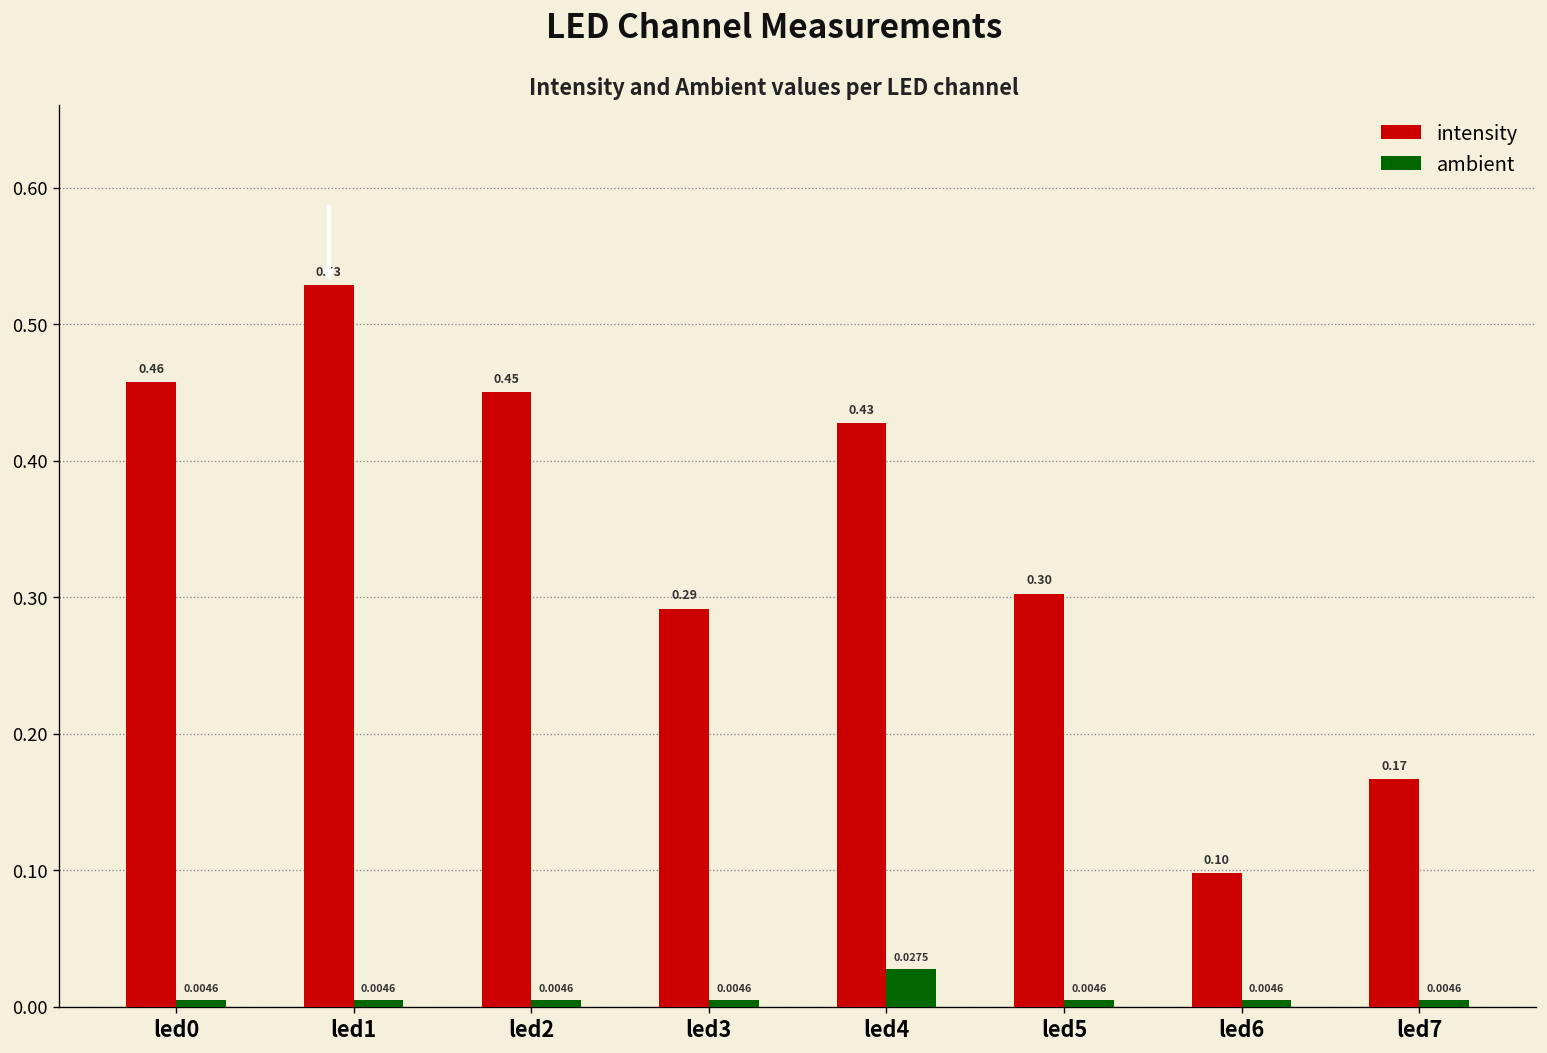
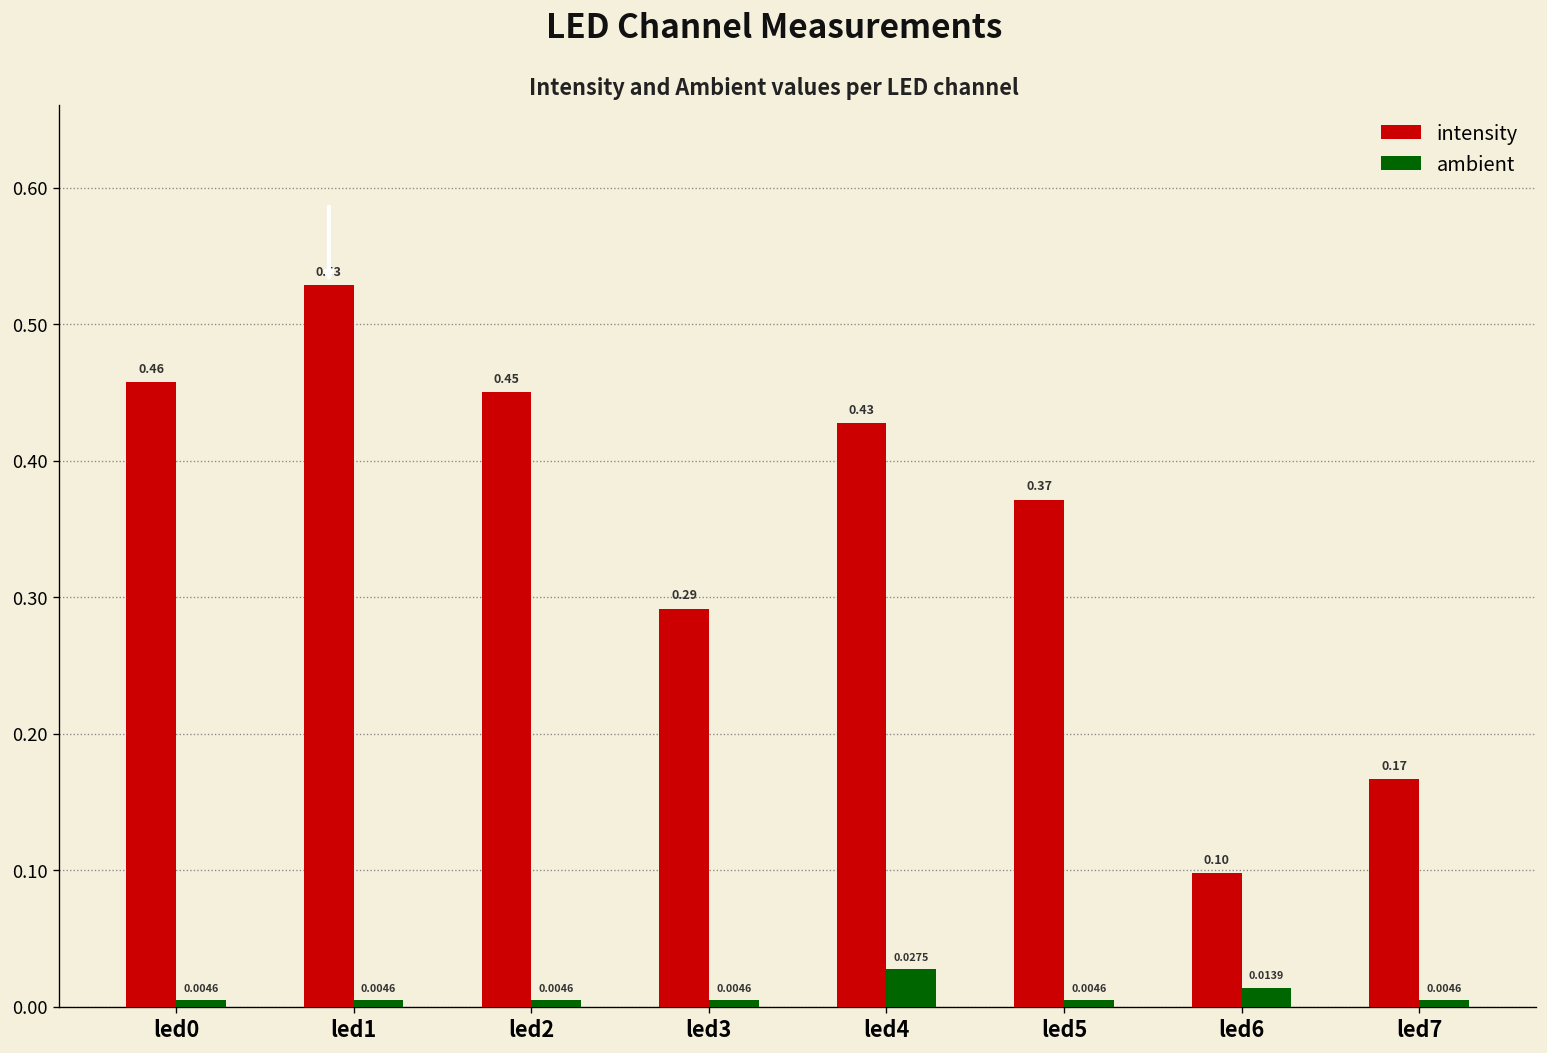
  {
    "intensity": {
      "led0": 0.46,
      "led1": 0.53,
      "led2": 0.45,
      "led3": 0.29,
      "led4": 0.43,
-     "led5": 0.30,
+     "led5": 0.37,
      "led6": 0.10,
      "led7": 0.17
    },
    "ambient": {
      "led0": 0.0046,
      "led1": 0.0046,
      "led2": 0.0046,
      "led3": 0.0046,
      "led4": 0.0275,
      "led5": 0.0046,
-     "led6": 0.0046,
+     "led6": 0.0139,
      "led7": 0.0046
    }
  }
